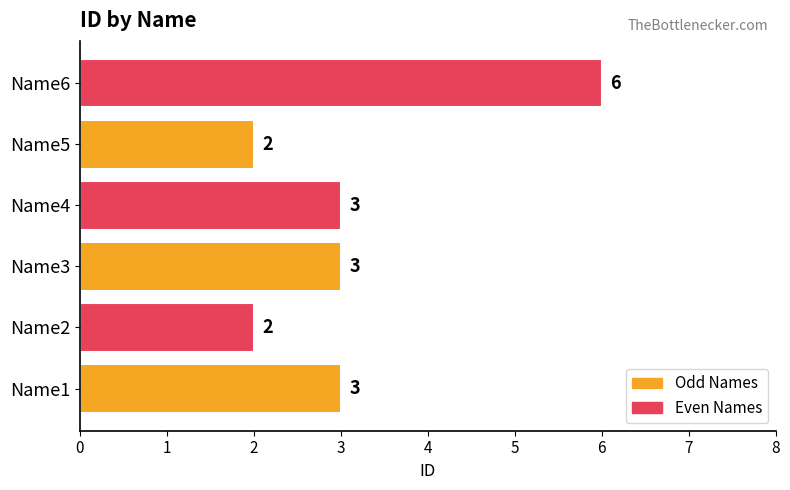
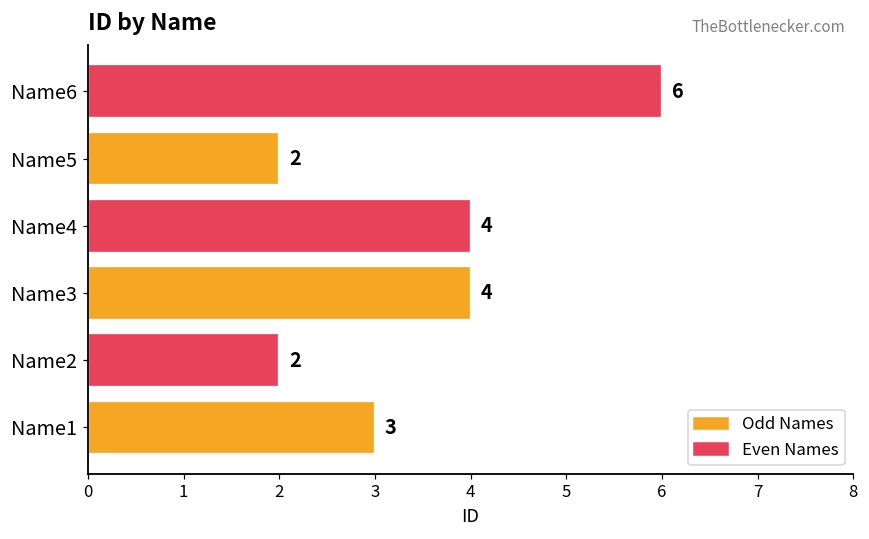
  {
    "Name6": 6,
    "Name5": 2,
-   "Name4": 3,
-   "Name3": 3,
+   "Name4": 4,
+   "Name3": 4,
    "Name2": 2,
    "Name1": 3
  }
